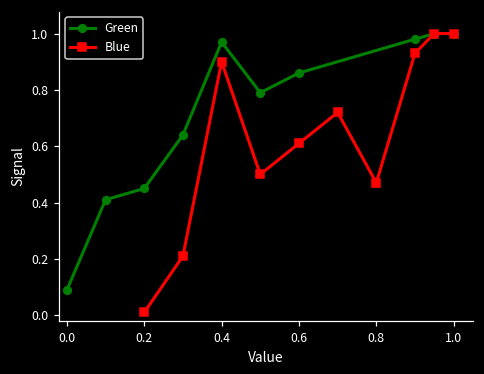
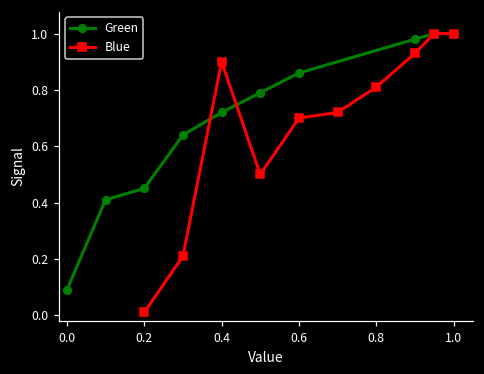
  {
    "Green": {
      "0.0": 0.09,
      "0.2": 0.45,
-     "0.4": 0.97,
+     "0.4": 0.72,
      "0.6": 0.86
    },
    "Blue": {
      "0.2": 0.01,
      "0.4": 0.90,
-     "0.6": 0.61,
-     "0.8": 0.47
+     "0.6": 0.70,
+     "0.8": 0.81
    }
  }
